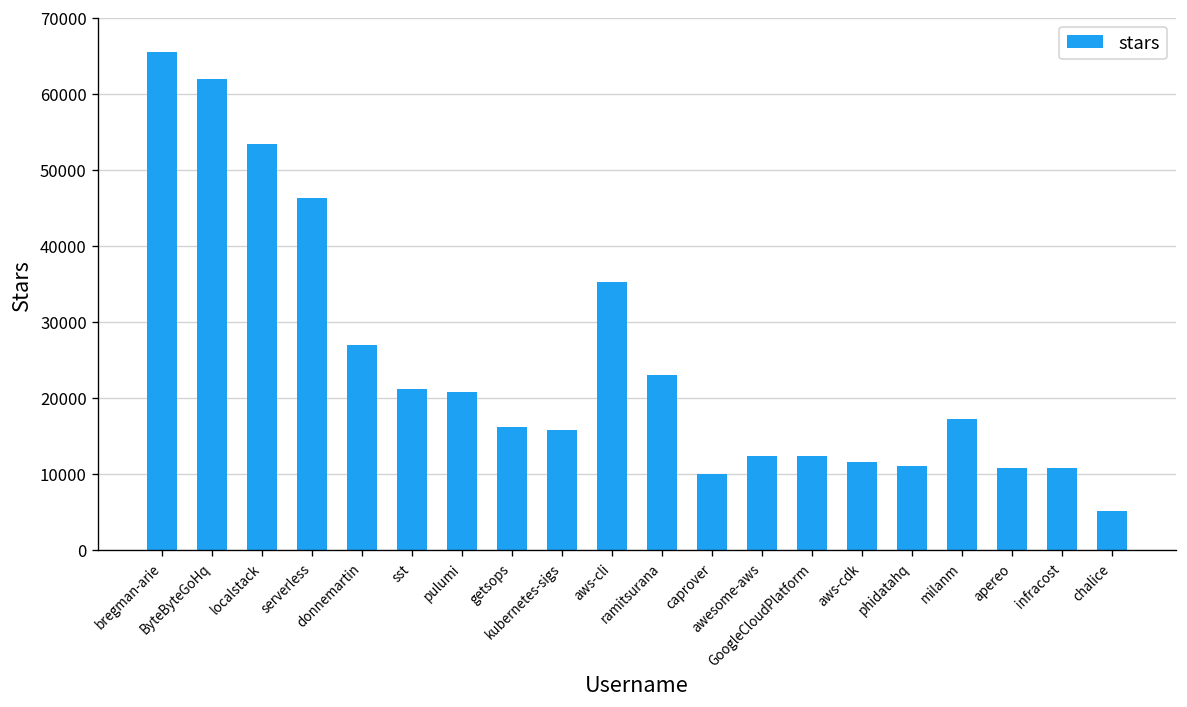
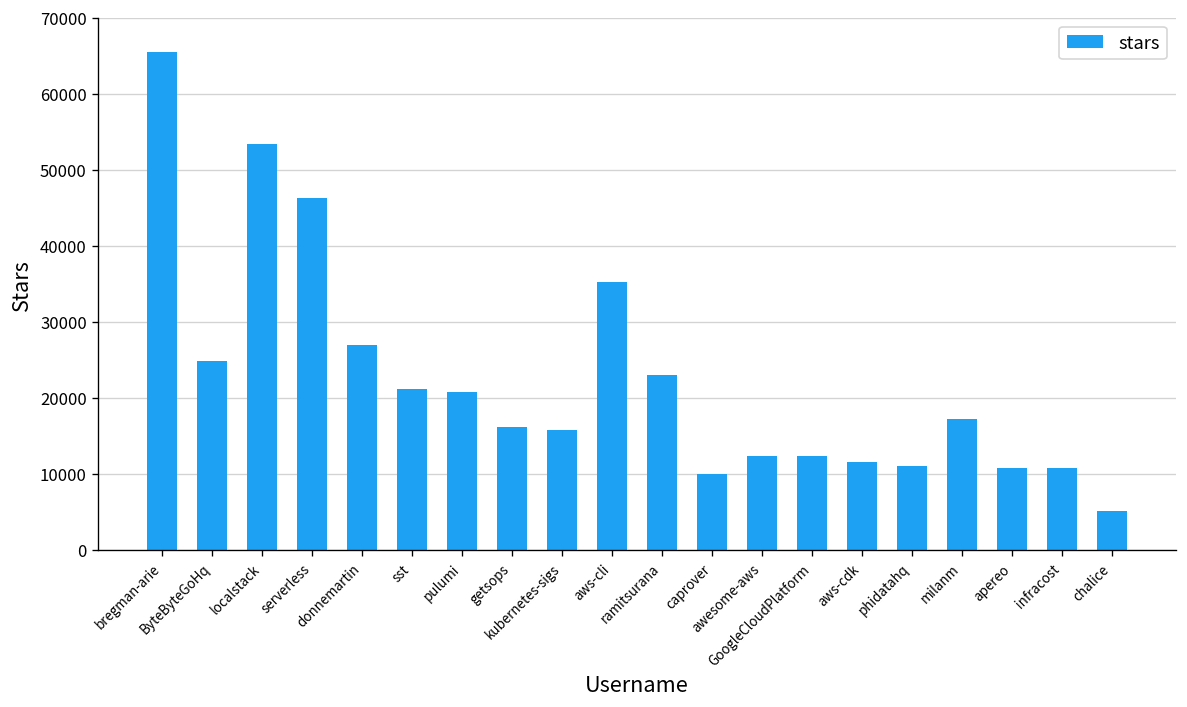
  {
    "bregman-arie": 66000,
-   "ByteByteGoHq": 62000,
+   "ByteByteGoHq": 25000,
    "localstack": 53000,
    "serverless": 46000,
    "donnemartin": 27000,
    "sst": 21000,
    "pulumi": 21000,
    "getsops": 16000,
    "kubernetes-sigs": 16000,
    "aws-cli": 35000,
    "ramitsurana": 23000,
    "caprover": 10000,
    "awesome-aws": 12000,
    "GoogleCloudPlatform": 12000,
    "aws-cdk": 12000,
    "phidatahq": 11000,
    "milanm": 17000,
    "apereo": 11000,
    "infracost": 11000,
    "chalice": 5000
  }
